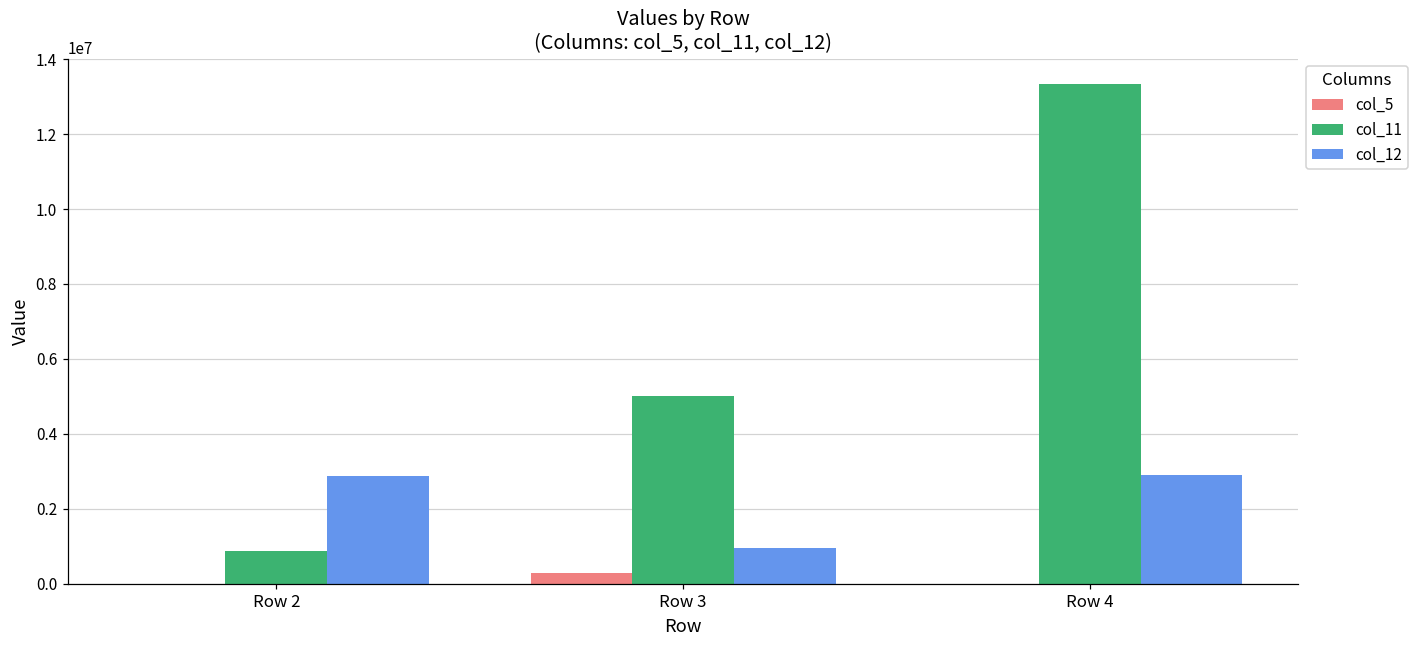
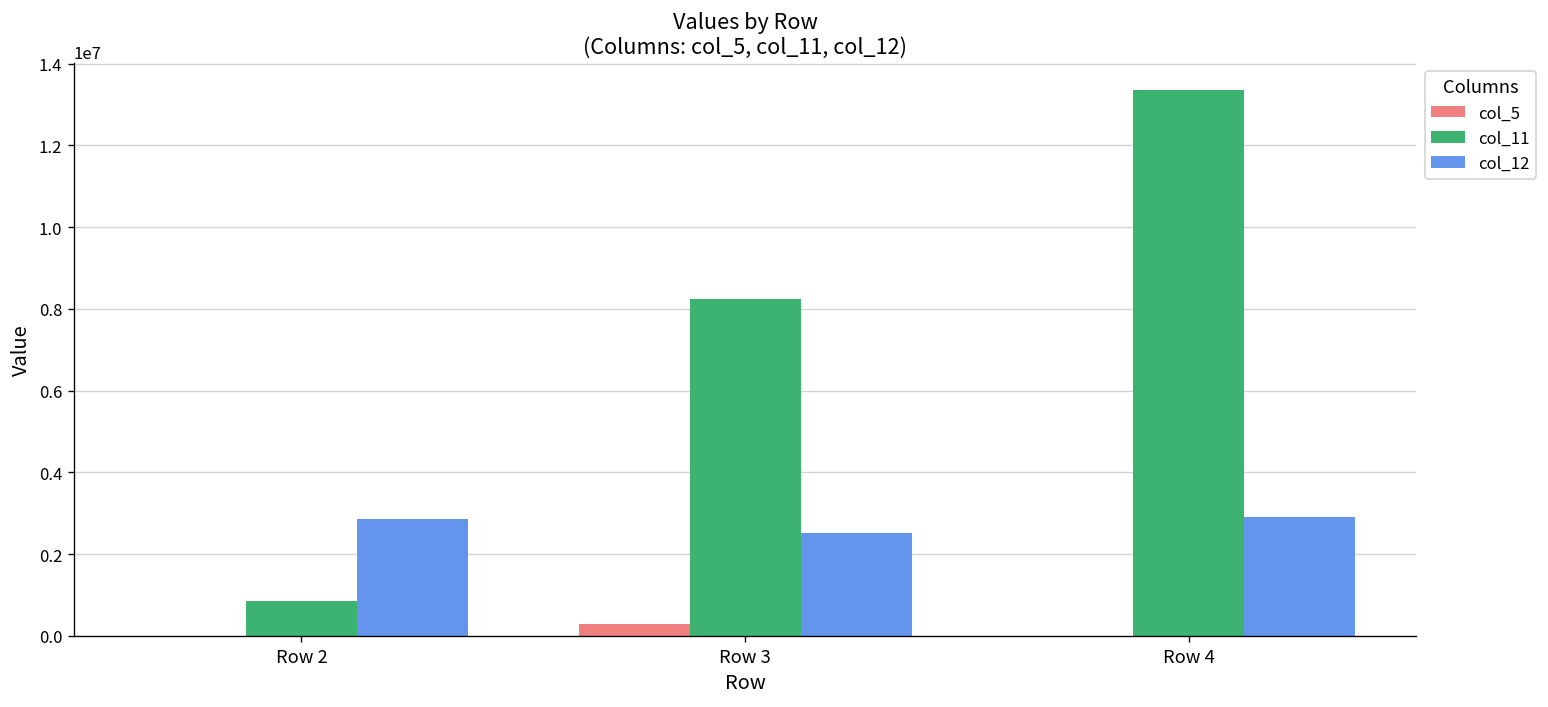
  {
    "col_5": {
      "Row 3": 300000
    },
    "col_11": {
      "Row 2": 900000,
-     "Row 3": 5000000,
+     "Row 3": 8200000,
      "Row 4": 13300000
    },
    "col_12": {
      "Row 2": 2900000,
-     "Row 3": 1000000,
+     "Row 3": 2500000,
      "Row 4": 2900000
    }
  }
